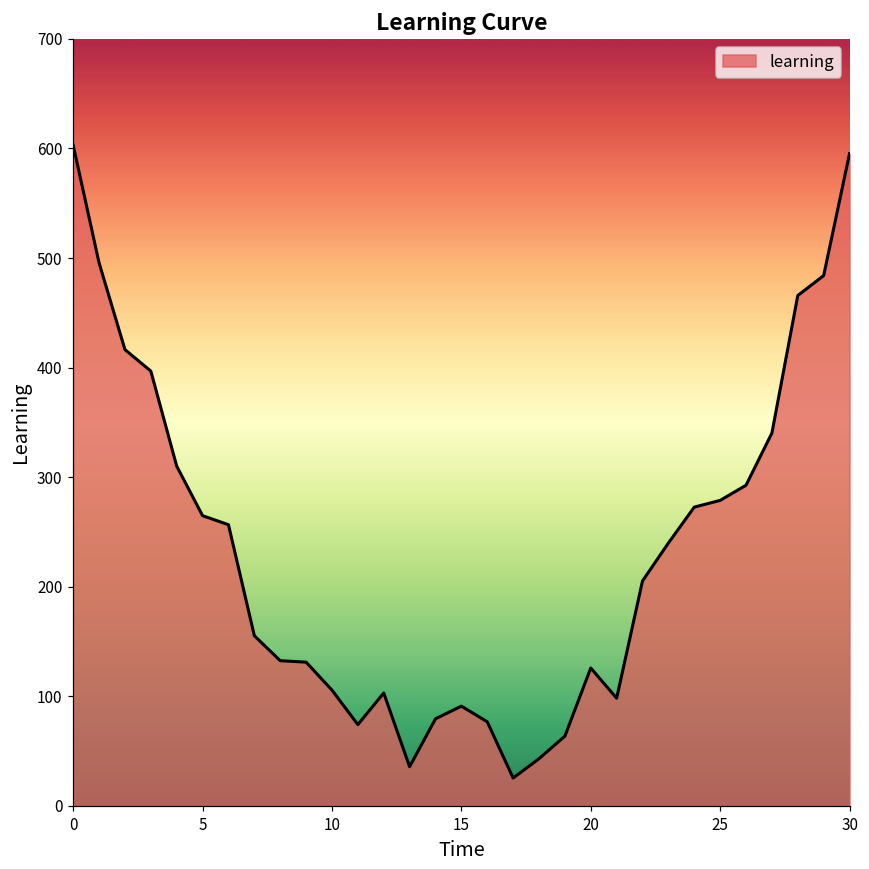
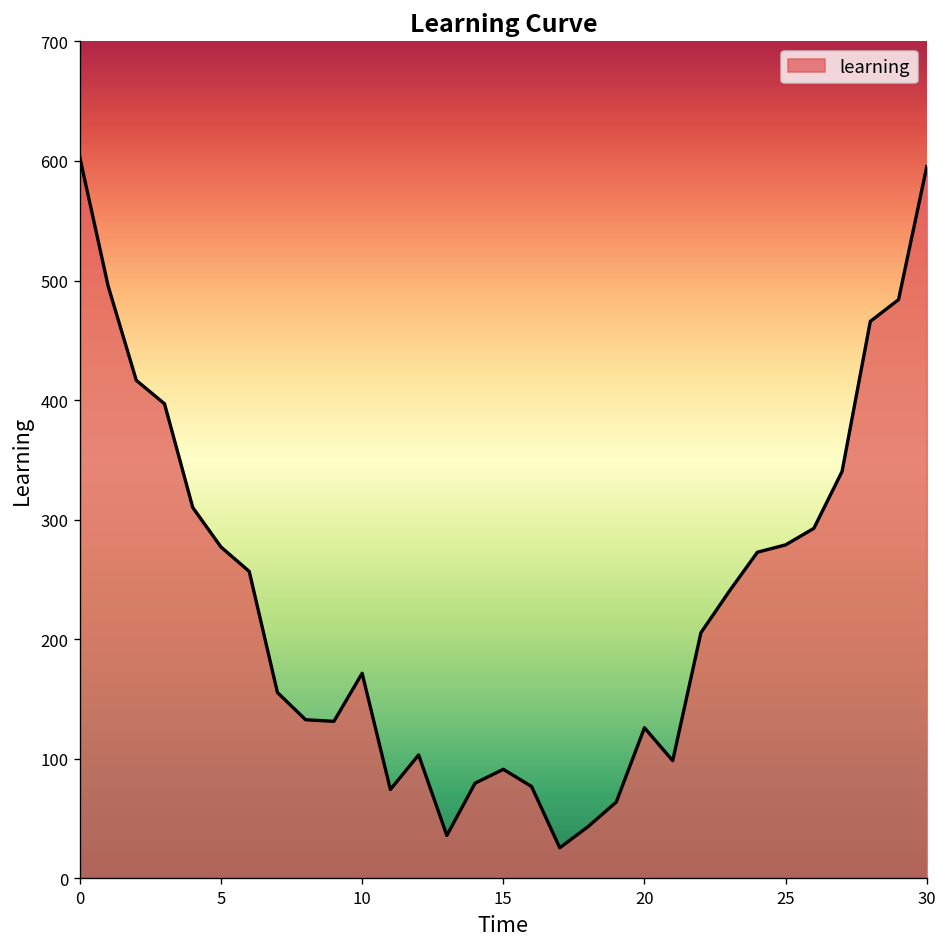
  {
    "0": 600,
-   "5": 260,
-   "10": 110,
+   "5": 280,
+   "10": 170,
    "15": 90,
    "20": 130,
    "25": 280,
    "30": 600
  }
